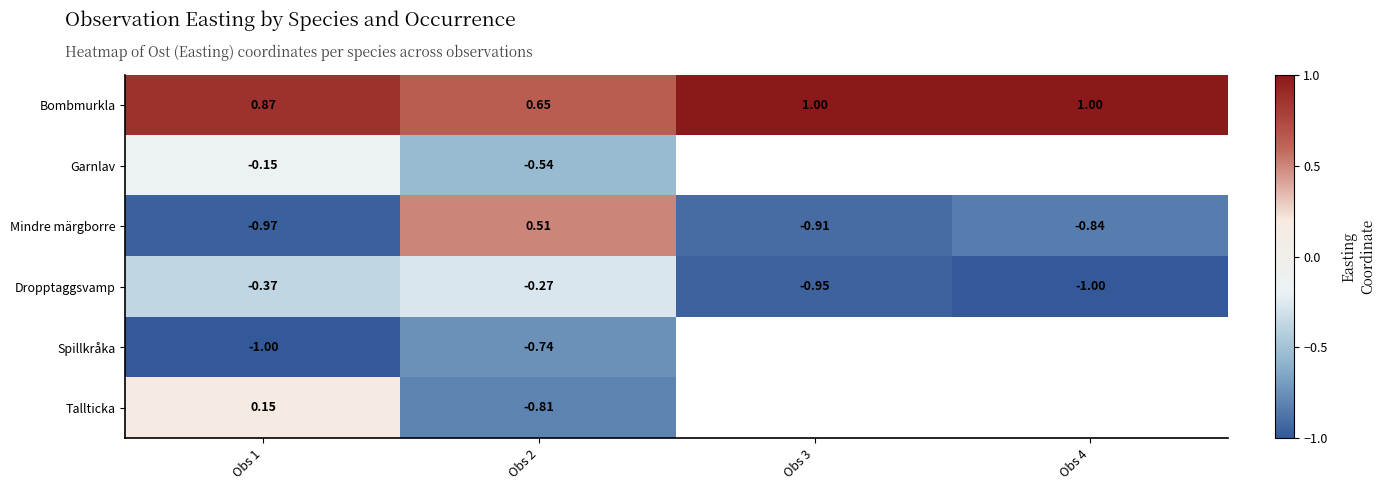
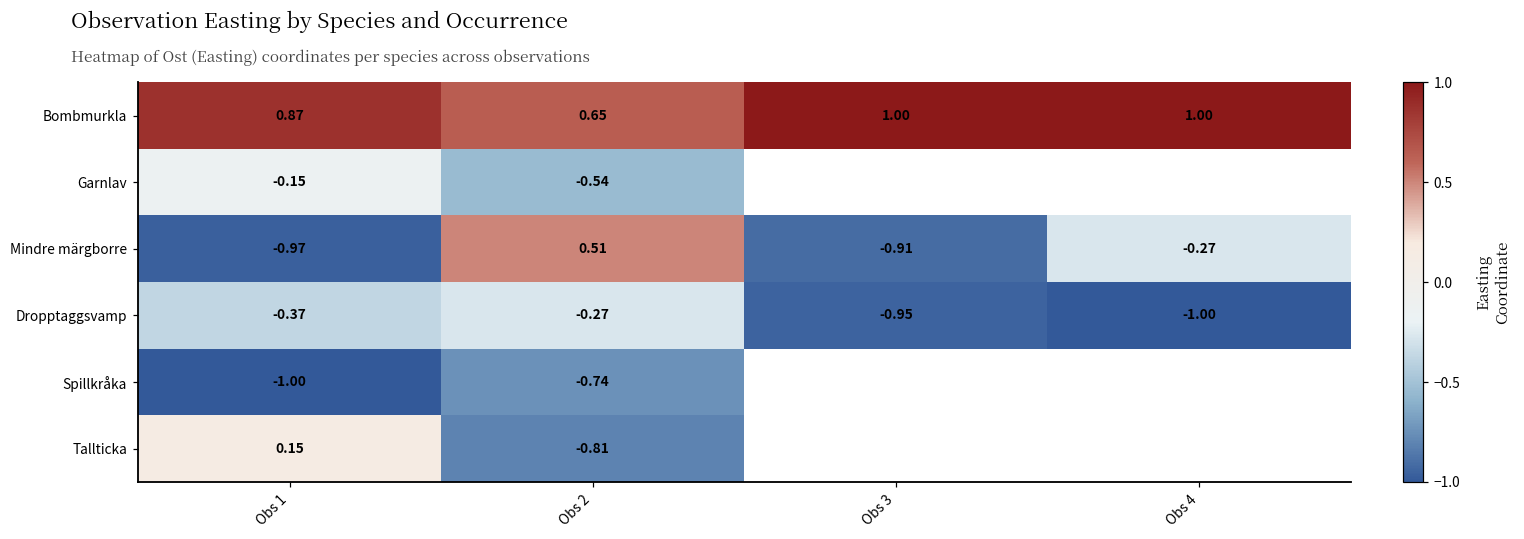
  {
    "Bombmurkla": {
      "Obs 1": 0.87,
      "Obs 2": 0.65,
      "Obs 3": 1.00,
      "Obs 4": 1.00
    },
    "Garnlav": {
      "Obs 1": -0.15,
      "Obs 2": -0.54
    },
    "Mindre märgborre": {
      "Obs 1": -0.97,
      "Obs 2": 0.51,
      "Obs 3": -0.91,
-     "Obs 4": -0.84
+     "Obs 4": -0.27
    },
    "Dropptaggsvamp": {
      "Obs 1": -0.37,
      "Obs 2": -0.27,
      "Obs 3": -0.95,
      "Obs 4": -1.00
    },
    "Spillkråka": {
      "Obs 1": -1.00,
      "Obs 2": -0.74
    },
    "Tallticka": {
      "Obs 1": 0.15,
      "Obs 2": -0.81
    }
  }
